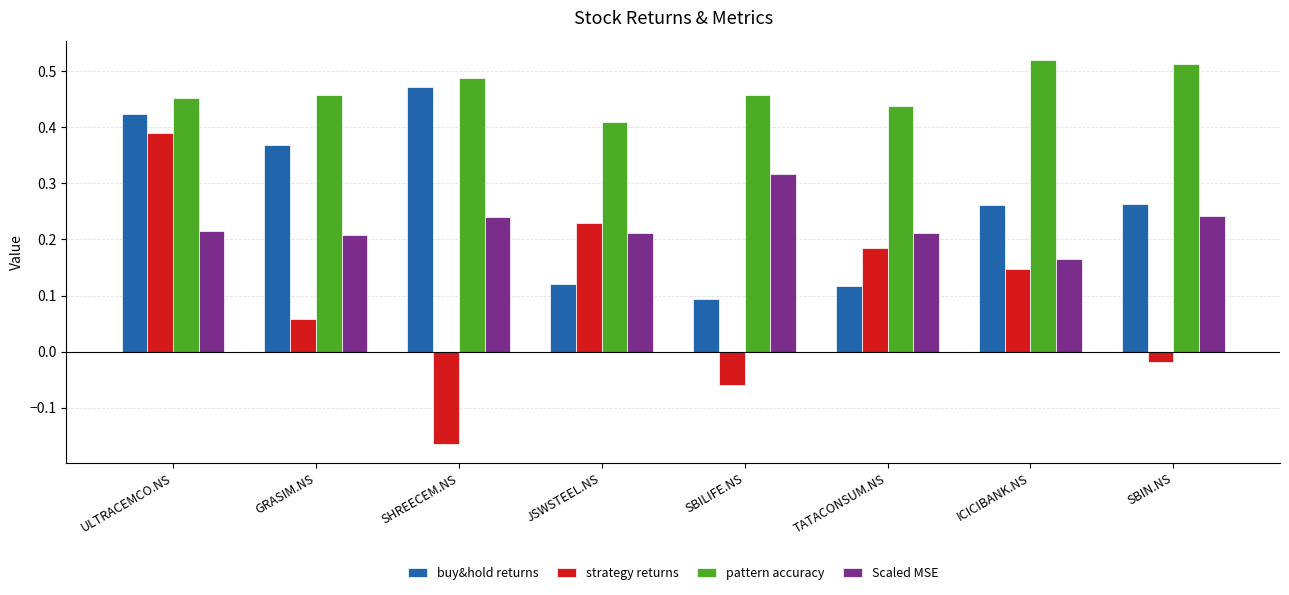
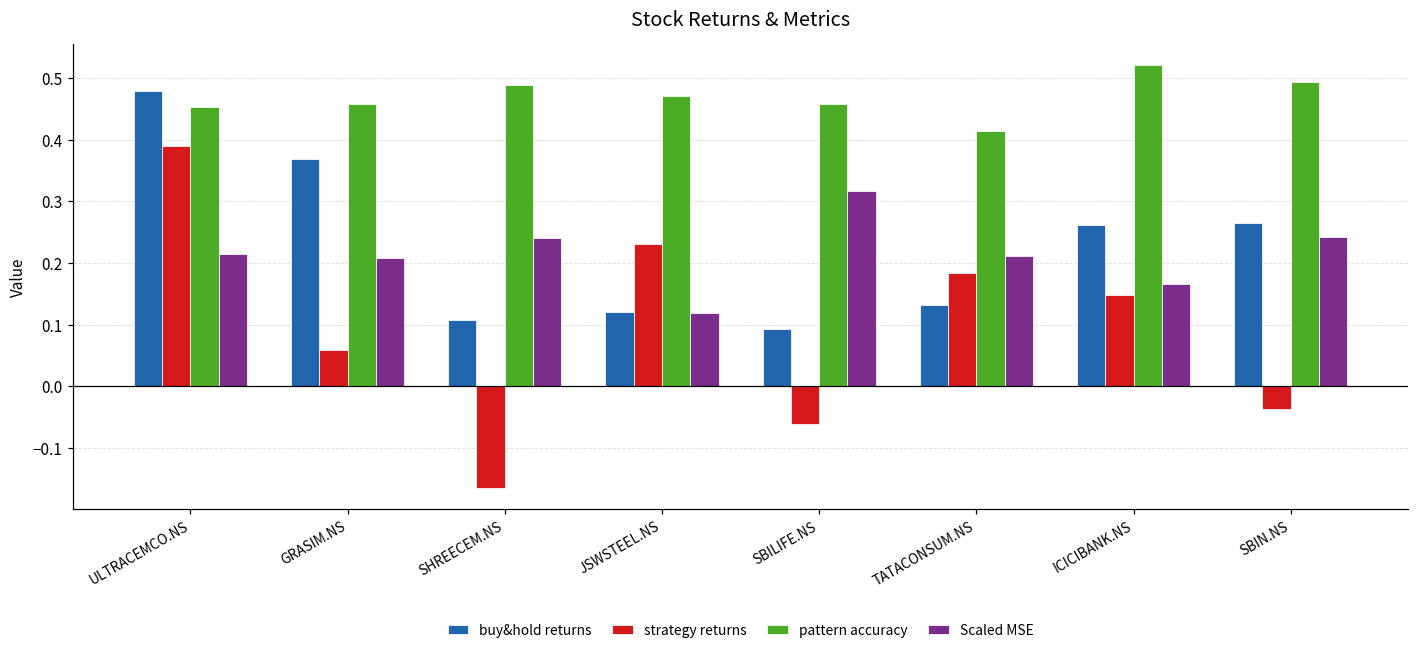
  {
    "buy&hold returns": {
-     "ULTRACEMCO.NS": 0.42,
+     "ULTRACEMCO.NS": 0.48,
      "GRASIM.NS": 0.37,
-     "SHREECEM.NS": 0.47,
+     "SHREECEM.NS": 0.11,
      "JSWSTEEL.NS": 0.12,
      "SBILIFE.NS": 0.09,
-     "TATACONSUM.NS": 0.12,
+     "TATACONSUM.NS": 0.13,
      "ICICIBANK.NS": 0.26,
      "SBIN.NS": 0.26
    },
    "strategy returns": {
      "ULTRACEMCO.NS": 0.39,
      "GRASIM.NS": 0.06,
      "SHREECEM.NS": -0.16,
      "JSWSTEEL.NS": 0.23,
      "SBILIFE.NS": -0.06,
      "TATACONSUM.NS": 0.18,
      "ICICIBANK.NS": 0.15,
-     "SBIN.NS": -0.02
+     "SBIN.NS": -0.04
    },
    "pattern accuracy": {
      "ULTRACEMCO.NS": 0.45,
      "GRASIM.NS": 0.46,
      "SHREECEM.NS": 0.49,
-     "JSWSTEEL.NS": 0.41,
+     "JSWSTEEL.NS": 0.47,
      "SBILIFE.NS": 0.46,
-     "TATACONSUM.NS": 0.44,
+     "TATACONSUM.NS": 0.41,
      "ICICIBANK.NS": 0.52,
-     "SBIN.NS": 0.51
+     "SBIN.NS": 0.49
    },
    "Scaled MSE": {
      "ULTRACEMCO.NS": 0.21,
      "GRASIM.NS": 0.21,
      "SHREECEM.NS": 0.24,
-     "JSWSTEEL.NS": 0.21,
+     "JSWSTEEL.NS": 0.12,
      "SBILIFE.NS": 0.32,
      "TATACONSUM.NS": 0.21,
      "ICICIBANK.NS": 0.17,
      "SBIN.NS": 0.24
    }
  }
